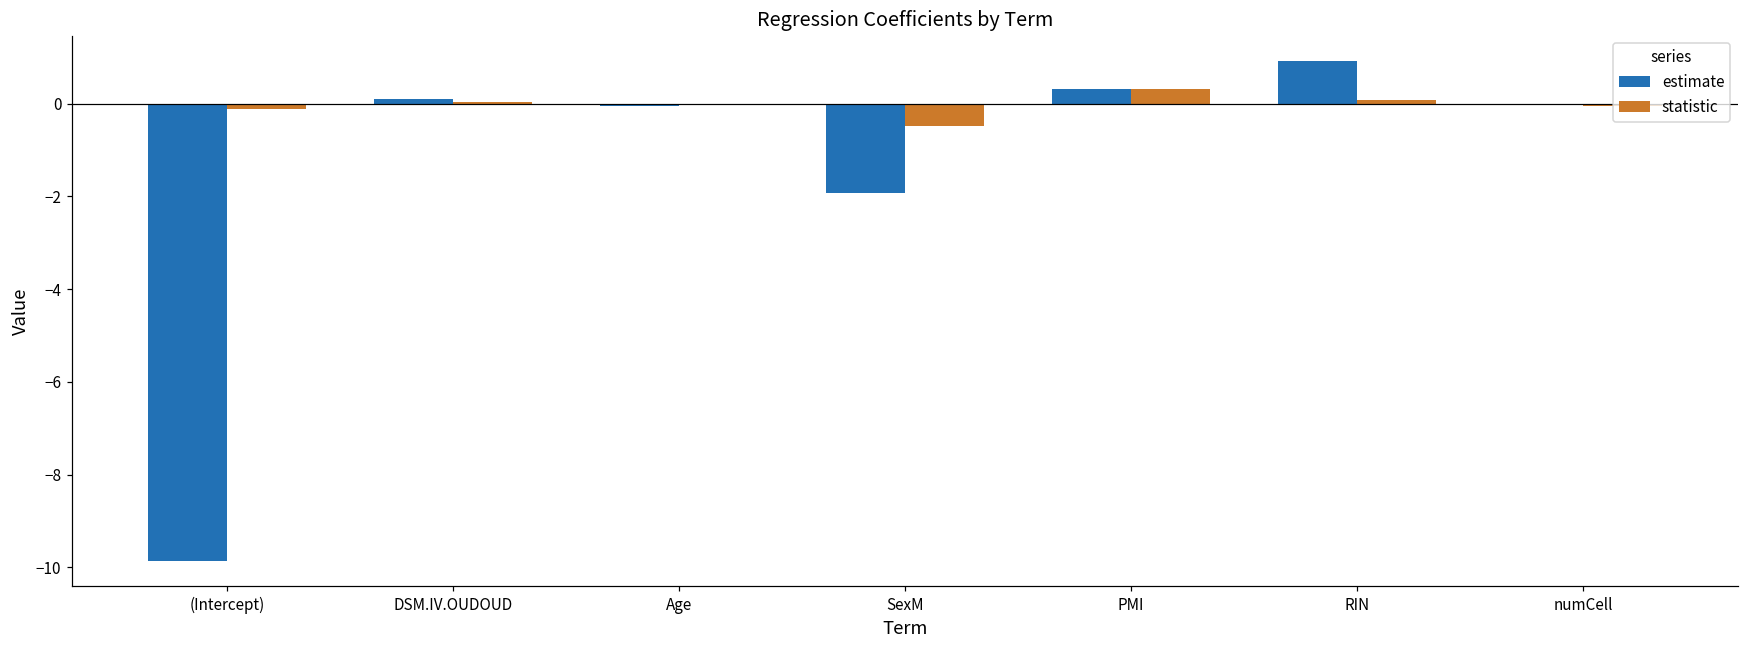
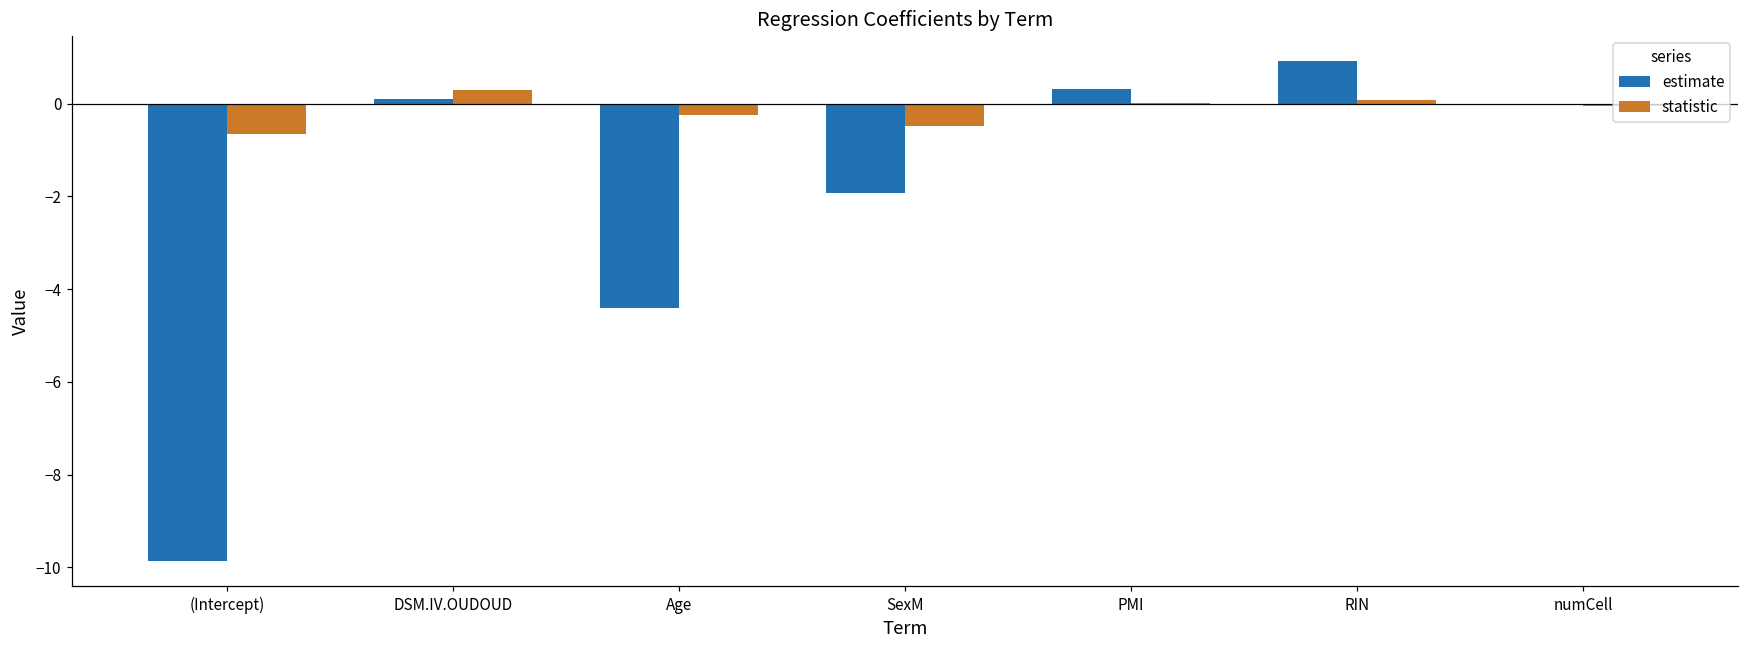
  {
    "estimate": {
      "(Intercept)": -9.9,
      "DSM.IV.OUDOUD": 0.1,
-     "Age": 0.0,
+     "Age": -4.4,
      "SexM": -1.9,
      "PMI": 0.3,
      "RIN": 0.9
    },
    "statistic": {
-     "(Intercept)": -0.1,
-     "DSM.IV.OUDOUD": 0.0,
-     "Age": 0.0,
+     "(Intercept)": -0.7,
+     "DSM.IV.OUDOUD": 0.3,
+     "Age": -0.2,
      "SexM": -0.5,
-     "PMI": 0.3,
+     "PMI": 0.0,
      "RIN": 0.1
    }
  }
